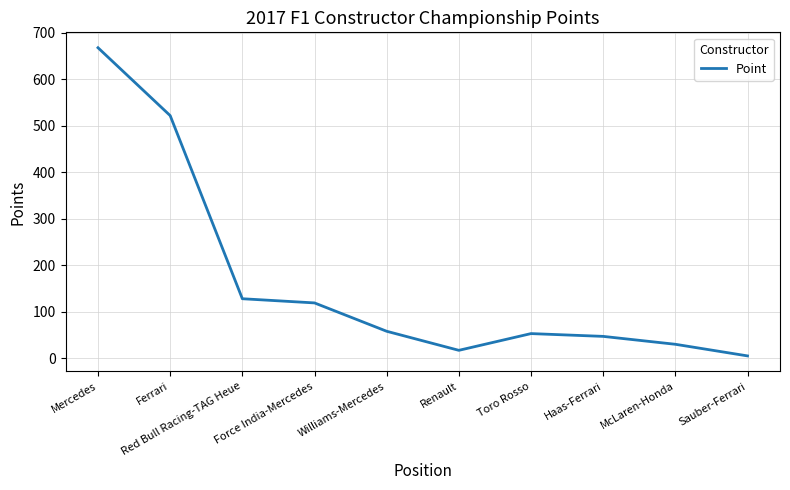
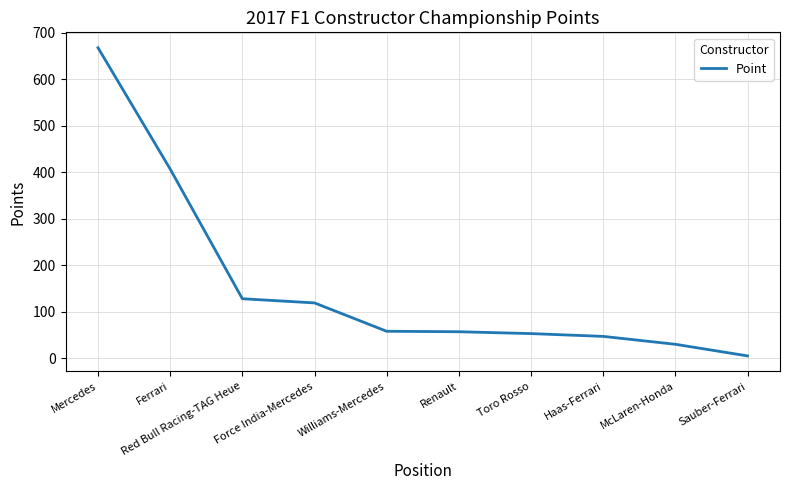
  {
    "Mercedes": 670,
-   "Ferrari": 520,
+   "Ferrari": 410,
    "Red Bull Racing-TAG Heue": 130,
    "Force India-Mercedes": 120,
    "Williams-Mercedes": 60,
-   "Renault": 20,
+   "Renault": 60,
    "Toro Rosso": 50,
    "Haas-Ferrari": 50,
    "McLaren-Honda": 30,
    "Sauber-Ferrari": 10
  }
